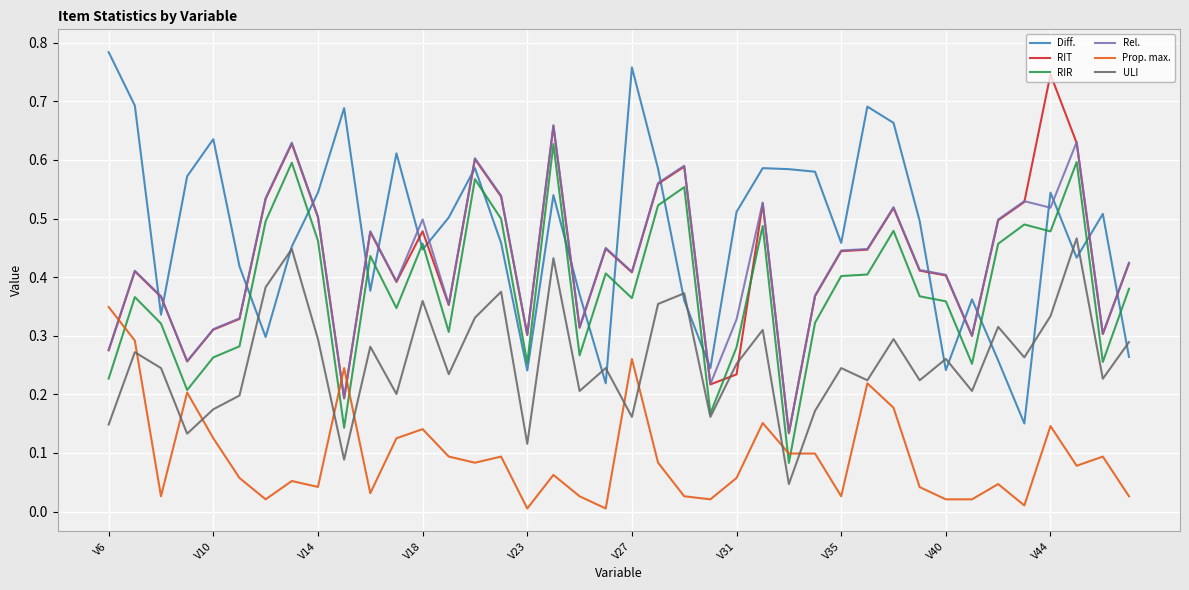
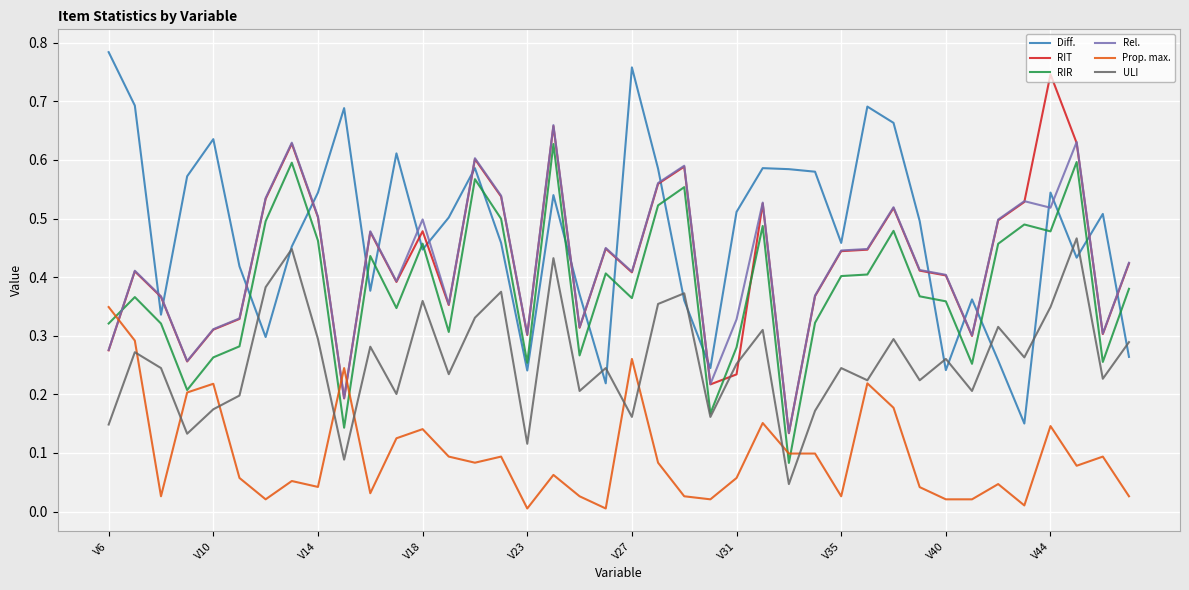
  {
    "Diff.": {
      "V6": 0.78,
      "V10": 0.64,
      "V14": 0.54,
      "V18": 0.45,
      "V23": 0.24,
      "V27": 0.76,
      "V31": 0.51,
      "V35": 0.46,
      "V40": 0.24,
      "V44": 0.54
    },
    "RIT": {
      "V18": 0.48,
      "V31": 0.23
    },
    "RIR": {
-     "V6": 0.23,
+     "V6": 0.32,
      "V10": 0.26,
      "V14": 0.46,
      "V18": 0.46,
      "V23": 0.25,
      "V27": 0.36,
      "V31": 0.28,
      "V35": 0.40,
      "V40": 0.36,
      "V44": 0.48
    },
    "Rel.": {
      "V18": 0.50,
      "V31": 0.33,
      "V44": 0.52
    },
    "Prop. max.": {
      "V6": 0.35,
-     "V10": 0.13,
+     "V10": 0.22,
      "V14": 0.04,
      "V18": 0.14,
      "V23": 0.01,
      "V27": 0.26,
      "V31": 0.06,
      "V35": 0.03,
      "V40": 0.02,
      "V44": 0.15
    },
    "ULI": {
      "V6": 0.15,
      "V10": 0.17,
      "V14": 0.29,
      "V18": 0.36,
      "V23": 0.12,
      "V27": 0.16,
      "V31": 0.25,
      "V35": 0.24,
      "V40": 0.26,
-     "V44": 0.33
+     "V44": 0.35
    }
  }
